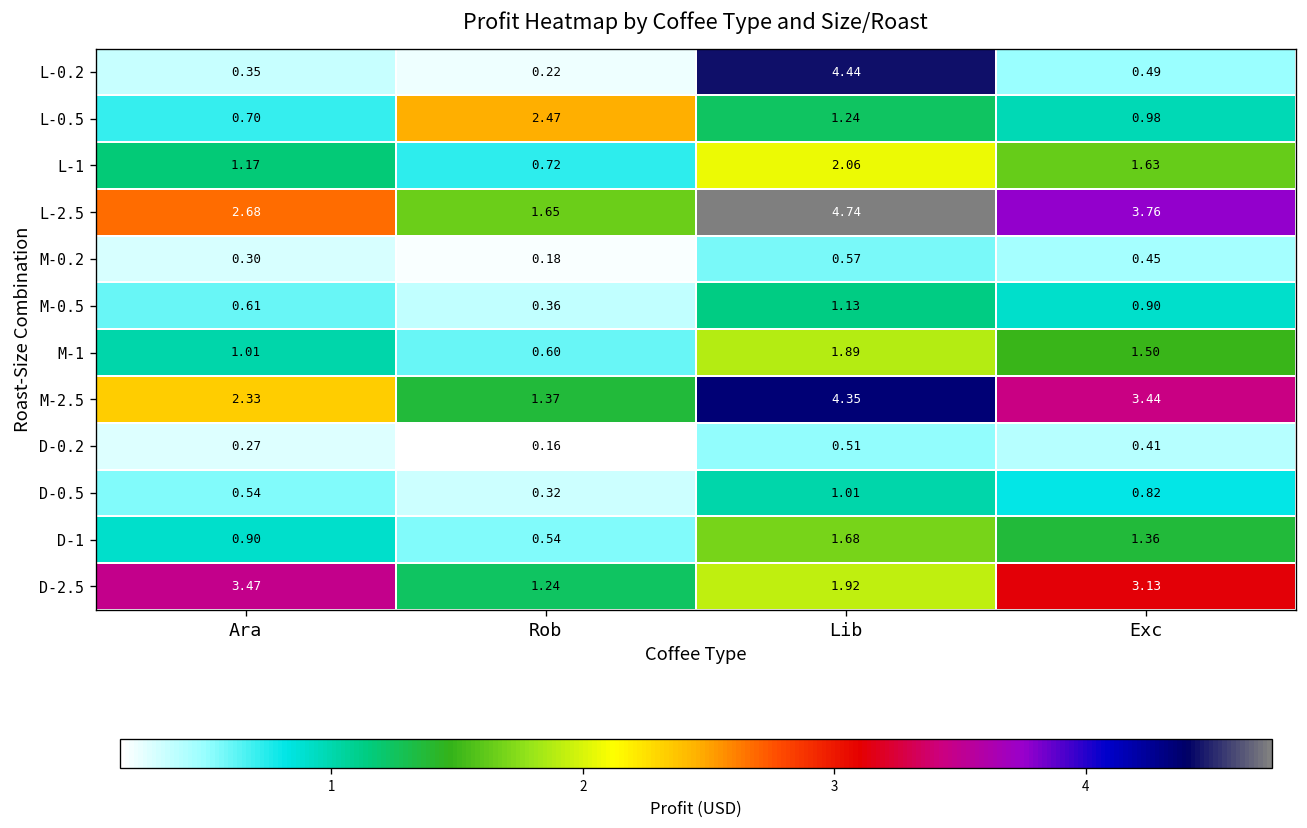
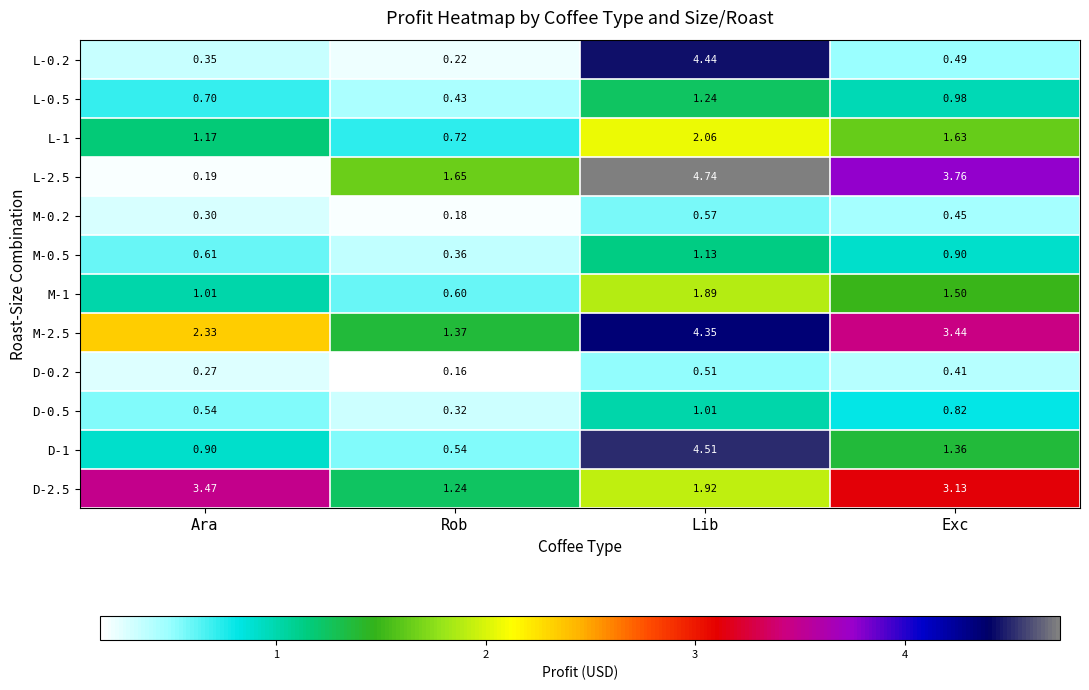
  {
    "L-0.2": {
      "Ara": 0.35,
      "Rob": 0.22,
      "Lib": 4.44,
      "Exc": 0.49
    },
    "L-0.5": {
      "Ara": 0.70,
-     "Rob": 2.47,
+     "Rob": 0.43,
      "Lib": 1.24,
      "Exc": 0.98
    },
    "L-1": {
      "Ara": 1.17,
      "Rob": 0.72,
      "Lib": 2.06,
      "Exc": 1.63
    },
    "L-2.5": {
-     "Ara": 2.68,
+     "Ara": 0.19,
      "Rob": 1.65,
      "Lib": 4.74,
      "Exc": 3.76
    },
    "M-0.2": {
      "Ara": 0.30,
      "Rob": 0.18,
      "Lib": 0.57,
      "Exc": 0.45
    },
    "M-0.5": {
      "Ara": 0.61,
      "Rob": 0.36,
      "Lib": 1.13,
      "Exc": 0.90
    },
    "M-1": {
      "Ara": 1.01,
      "Rob": 0.60,
      "Lib": 1.89,
      "Exc": 1.50
    },
    "M-2.5": {
      "Ara": 2.33,
      "Rob": 1.37,
      "Lib": 4.35,
      "Exc": 3.44
    },
    "D-0.2": {
      "Ara": 0.27,
      "Rob": 0.16,
      "Lib": 0.51,
      "Exc": 0.41
    },
    "D-0.5": {
      "Ara": 0.54,
      "Rob": 0.32,
      "Lib": 1.01,
      "Exc": 0.82
    },
    "D-1": {
      "Ara": 0.90,
      "Rob": 0.54,
-     "Lib": 1.68,
+     "Lib": 4.51,
      "Exc": 1.36
    },
    "D-2.5": {
      "Ara": 3.47,
      "Rob": 1.24,
      "Lib": 1.92,
      "Exc": 3.13
    }
  }
